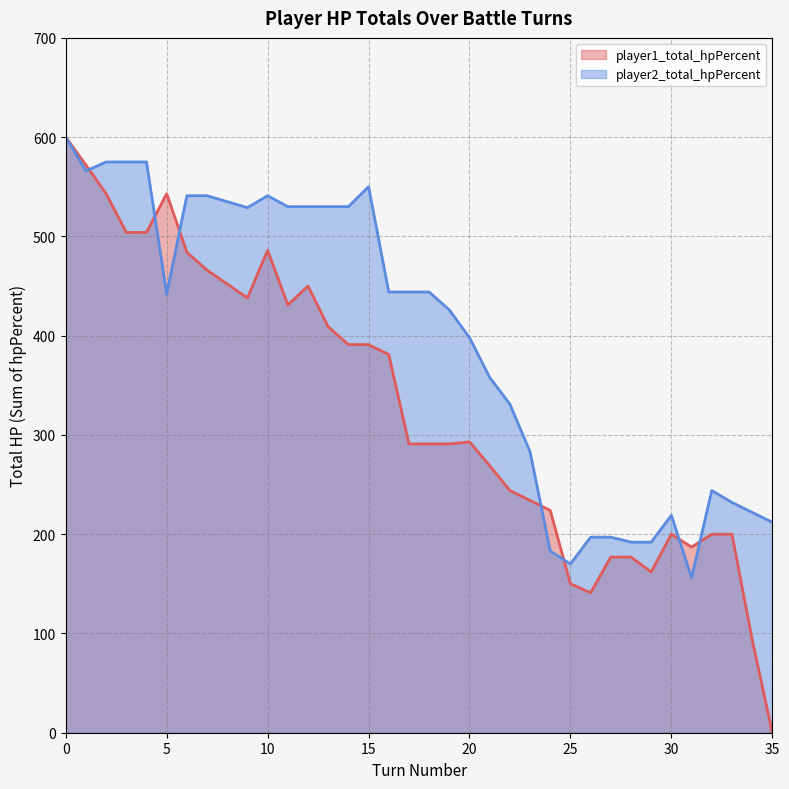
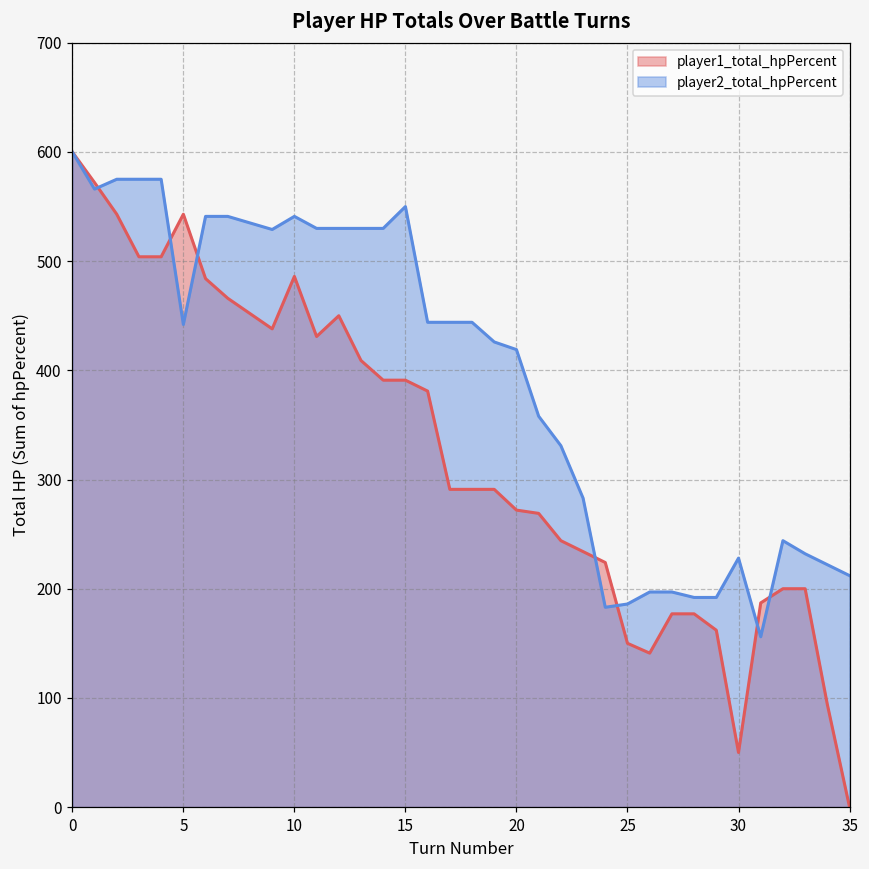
  {
    "player1_total_hpPercent": {
      "5": 540,
      "10": 490,
      "15": 390,
-     "20": 290,
+     "20": 270,
      "25": 150,
-     "30": 200,
+     "30": 50,
      "35": 0
    },
    "player2_total_hpPercent": {
      "5": 440,
      "10": 540,
      "15": 550,
-     "20": 400,
-     "25": 170,
-     "30": 220,
+     "20": 420,
+     "25": 190,
+     "30": 230,
      "35": 210
    }
  }
